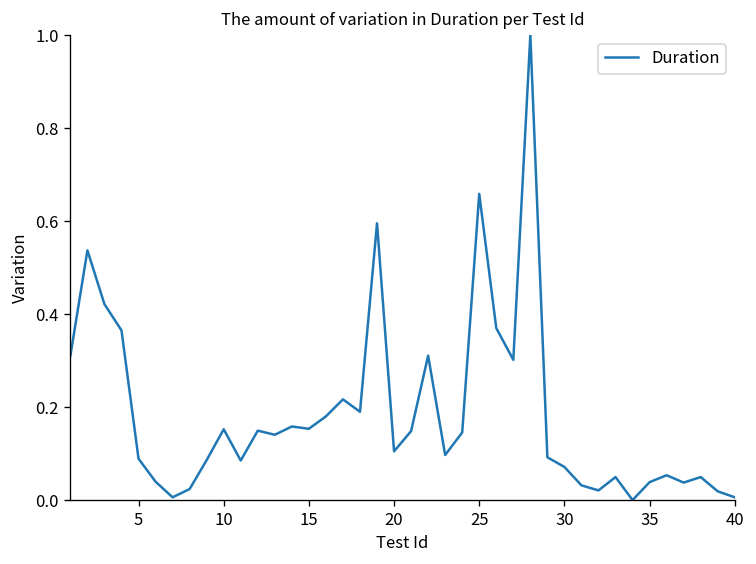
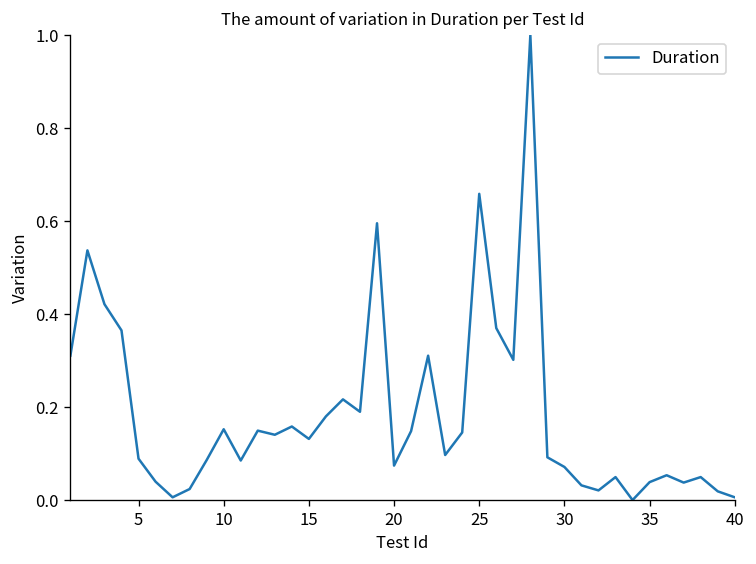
  {
    "5": 0.09,
    "10": 0.15,
-   "15": 0.15,
-   "20": 0.10,
+   "15": 0.13,
+   "20": 0.07,
    "25": 0.66,
    "30": 0.07,
    "35": 0.04,
    "40": 0.01
  }
